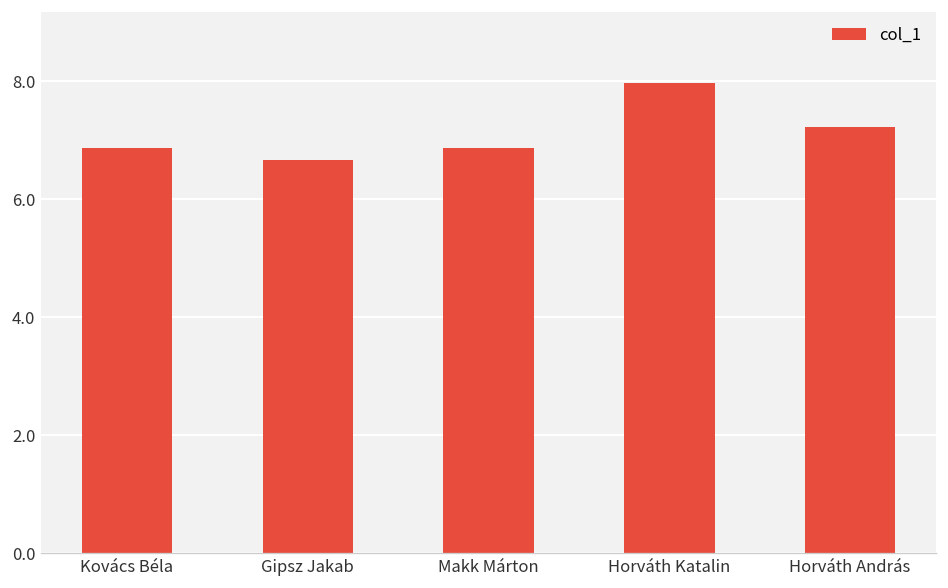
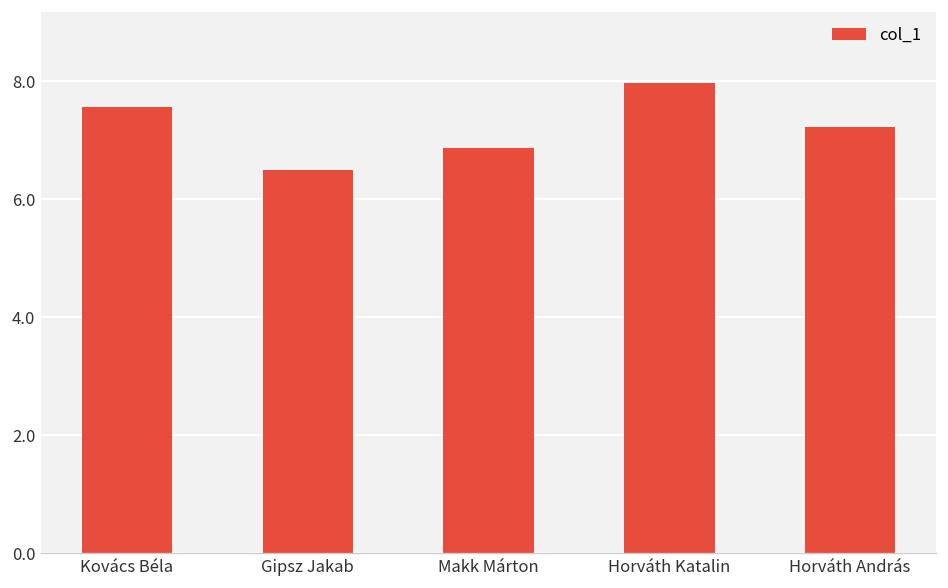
  {
-   "Kovács Béla": 6.9,
-   "Gipsz Jakab": 6.7,
+   "Kovács Béla": 7.6,
+   "Gipsz Jakab": 6.5,
    "Makk Márton": 6.9,
    "Horváth Katalin": 8.0,
    "Horváth András": 7.2
  }
